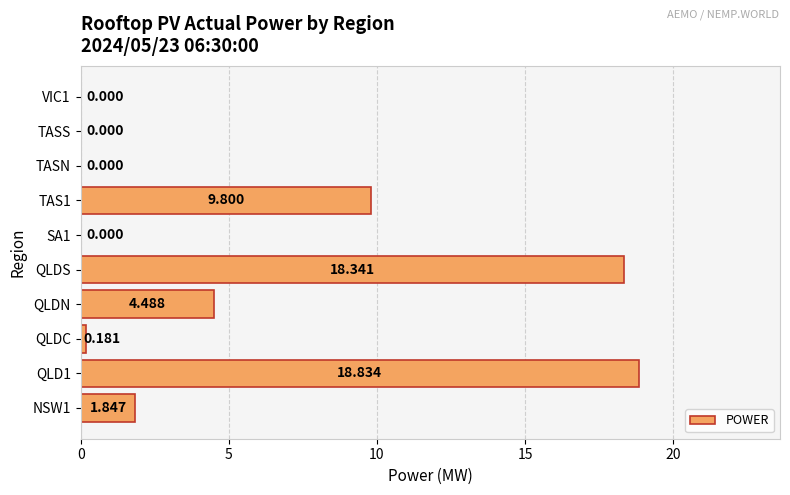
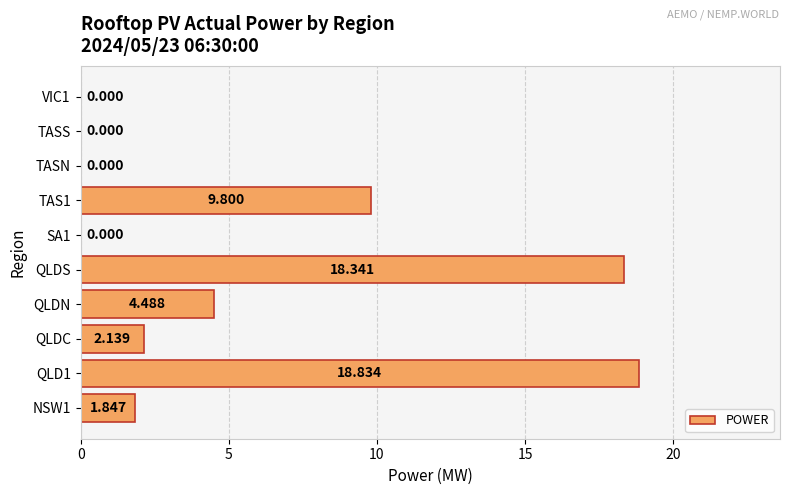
  {
    "VIC1": 0.000,
    "TASS": 0.000,
    "TASN": 0.000,
    "TAS1": 9.800,
    "SA1": 0.000,
    "QLDS": 18.341,
    "QLDN": 4.488,
-   "QLDC": 0.181,
+   "QLDC": 2.139,
    "QLD1": 18.834,
    "NSW1": 1.847
  }
